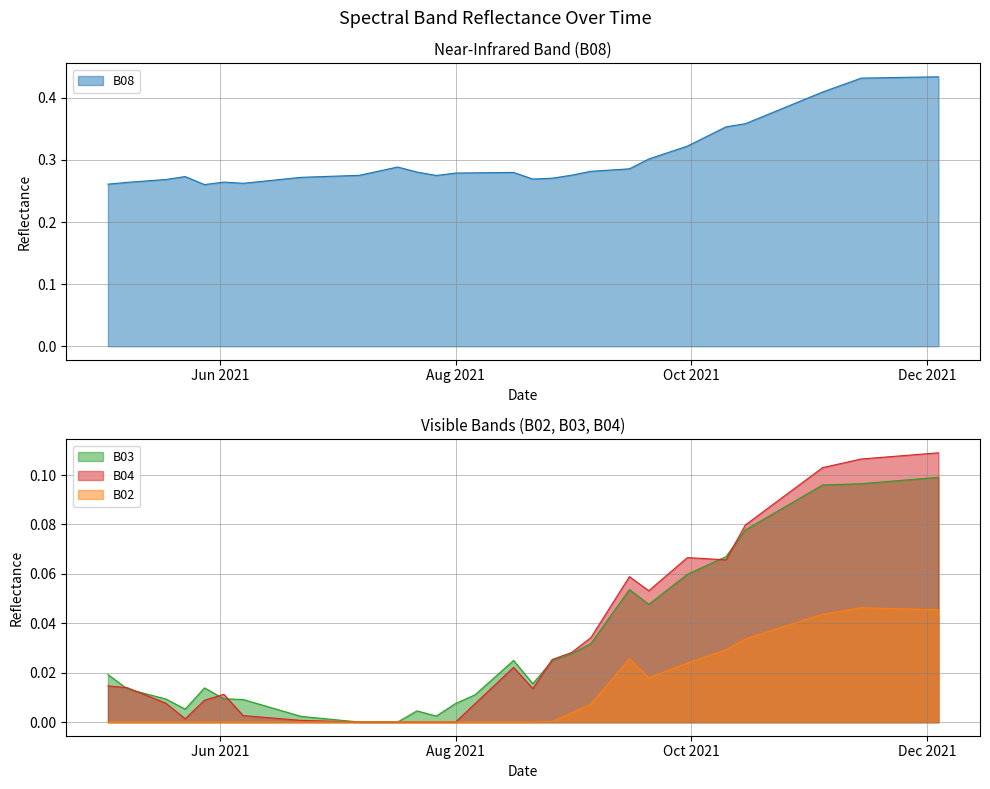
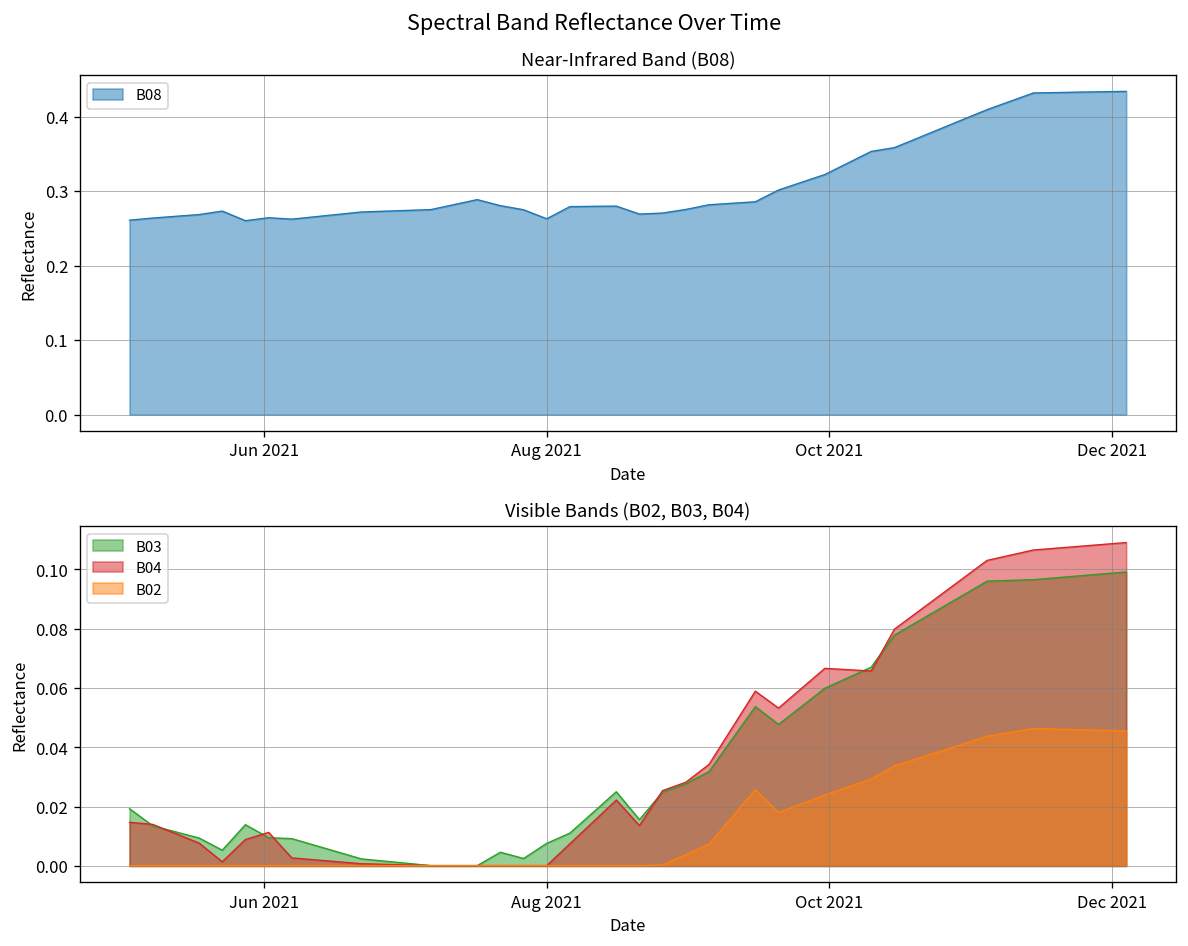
  {
    "Near-Infrared Band (B08)": {
-     "Aug 2021": 0.28
+     "Aug 2021": 0.26
    },
    "Visible Bands (B02, B03, B04)": {
      "B03": {
        "Aug 2021": 0.008
      }
    }
  }
